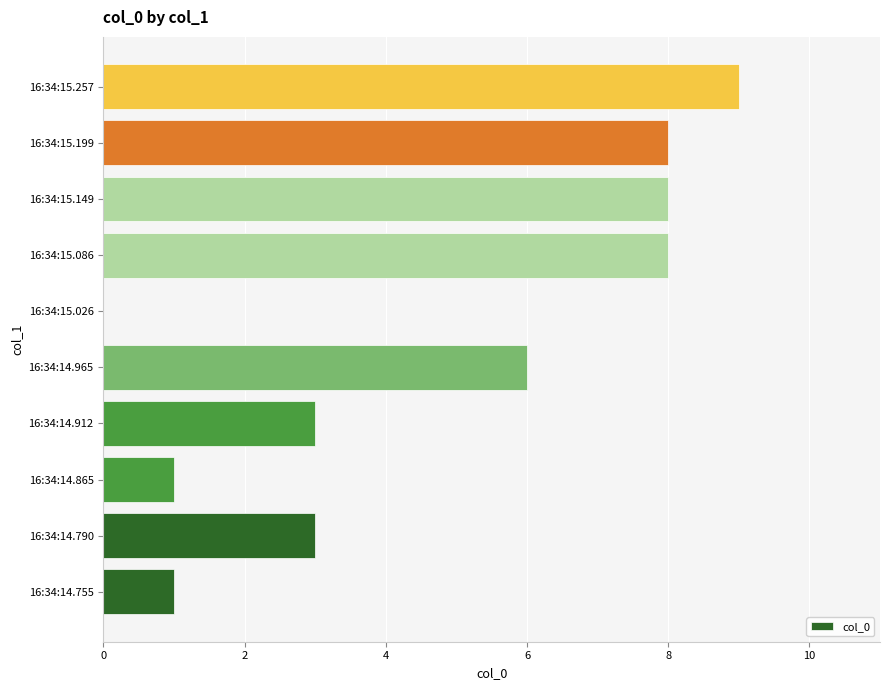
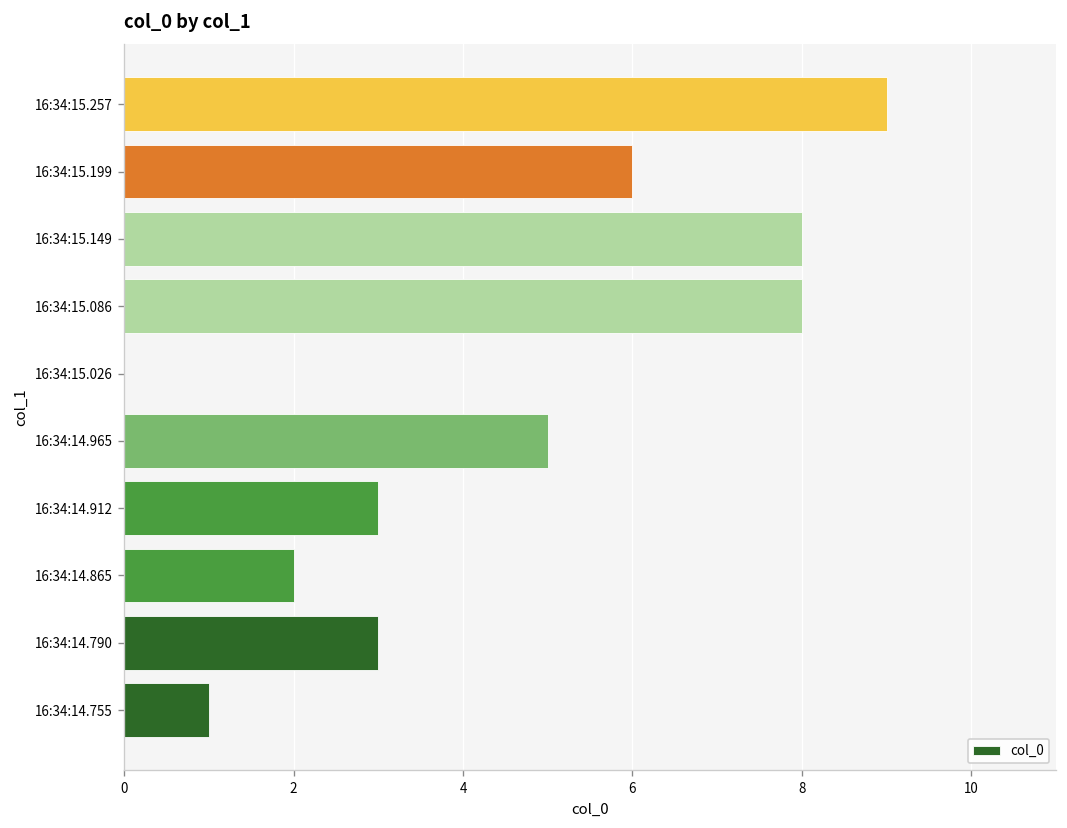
  {
    "16:34:15.257": 9,
-   "16:34:15.199": 8,
+   "16:34:15.199": 6,
    "16:34:15.149": 8,
    "16:34:15.086": 8,
    "16:34:15.026": 0,
-   "16:34:14.965": 6,
+   "16:34:14.965": 5,
    "16:34:14.912": 3,
-   "16:34:14.865": 1,
+   "16:34:14.865": 2,
    "16:34:14.790": 3,
    "16:34:14.755": 1
  }
